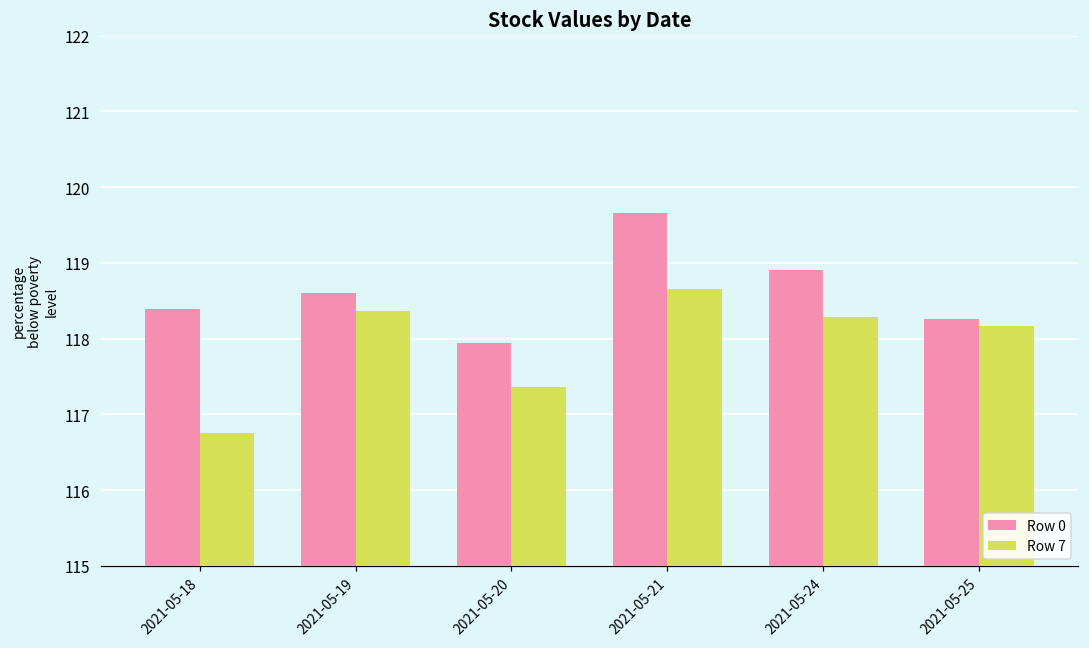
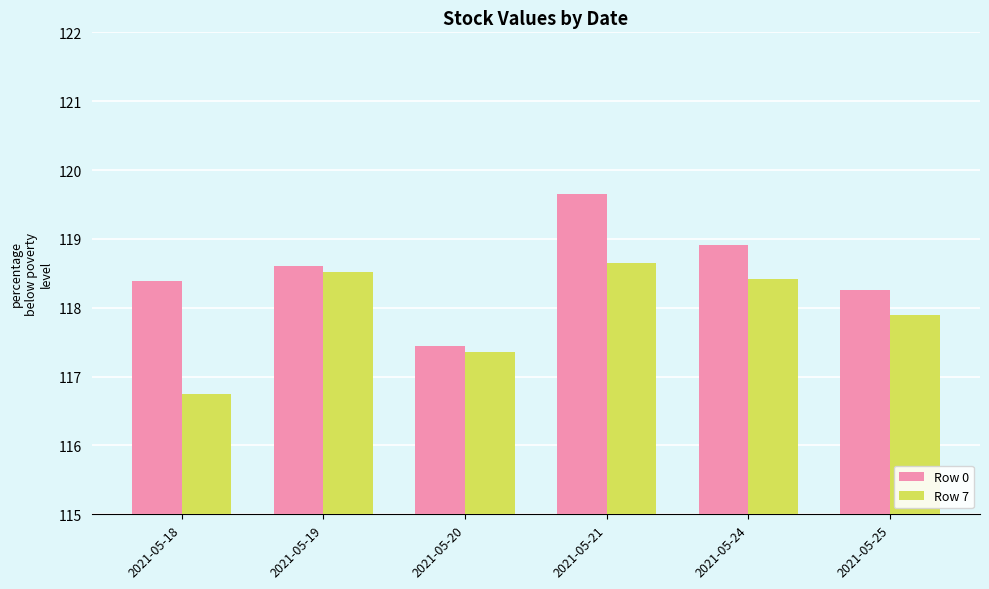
  {
    "Row 0": {
      "2021-05-18": 118.4,
      "2021-05-19": 118.6,
-     "2021-05-20": 117.9,
+     "2021-05-20": 117.5,
      "2021-05-21": 119.7,
      "2021-05-24": 118.9,
      "2021-05-25": 118.3
    },
    "Row 7": {
      "2021-05-18": 116.8,
-     "2021-05-19": 118.4,
+     "2021-05-19": 118.5,
      "2021-05-20": 117.4,
      "2021-05-21": 118.7,
-     "2021-05-24": 118.3,
-     "2021-05-25": 118.2
+     "2021-05-24": 118.4,
+     "2021-05-25": 117.9
    }
  }
